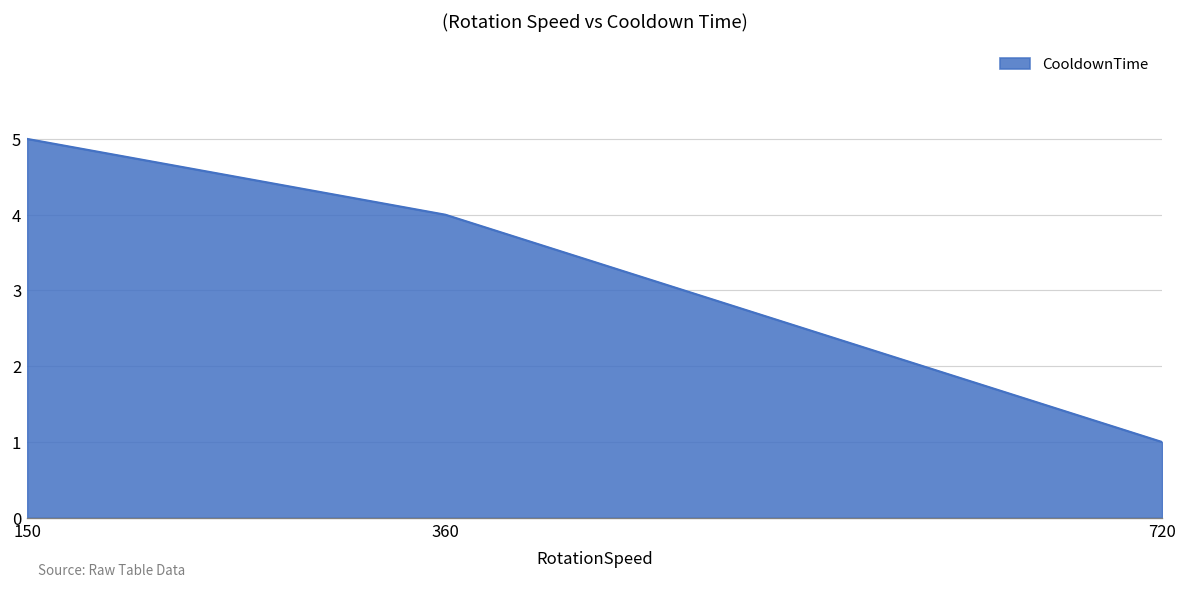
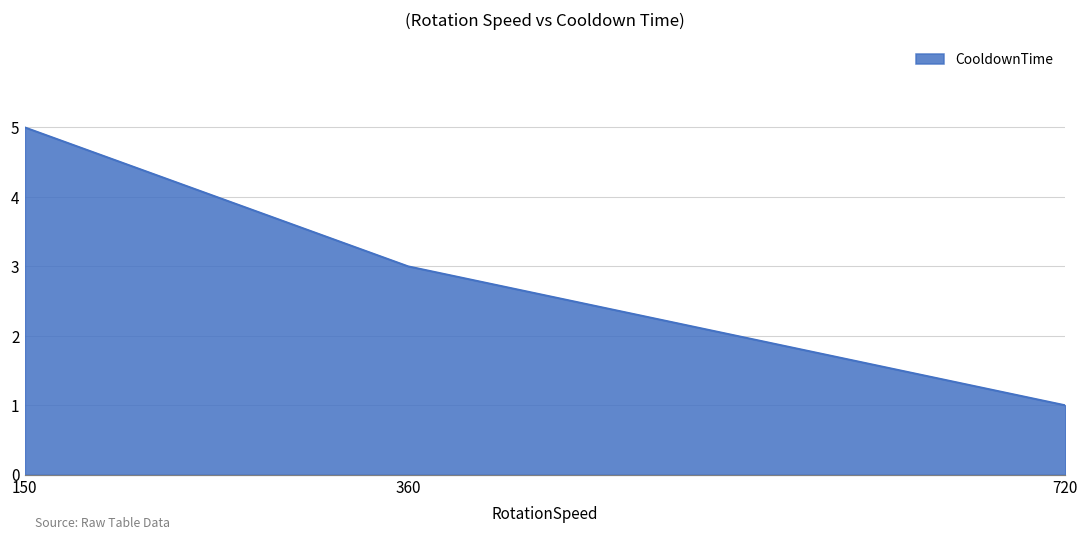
  {
    "150": 5,
-   "360": 4,
+   "360": 3,
    "720": 1
  }
